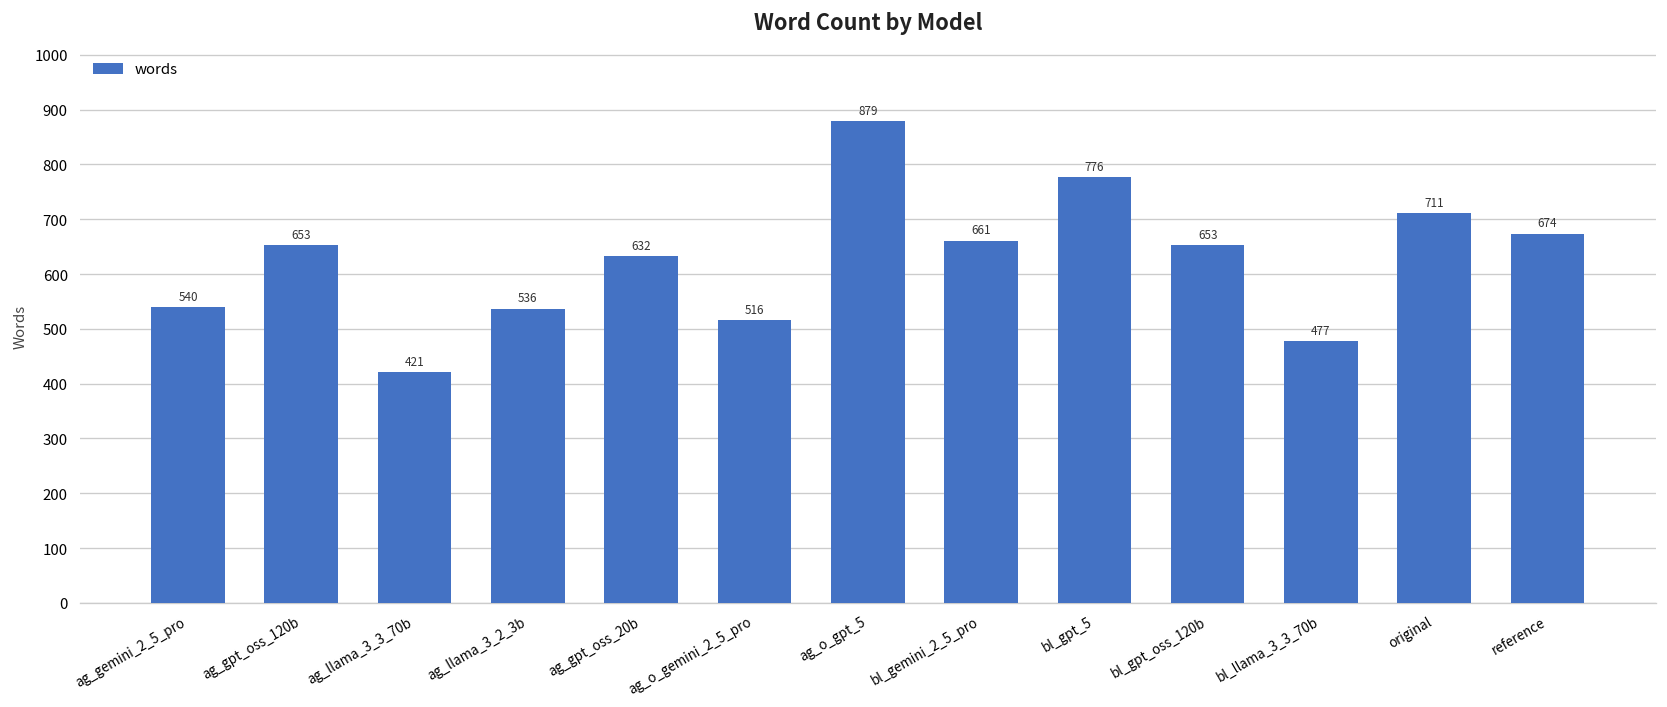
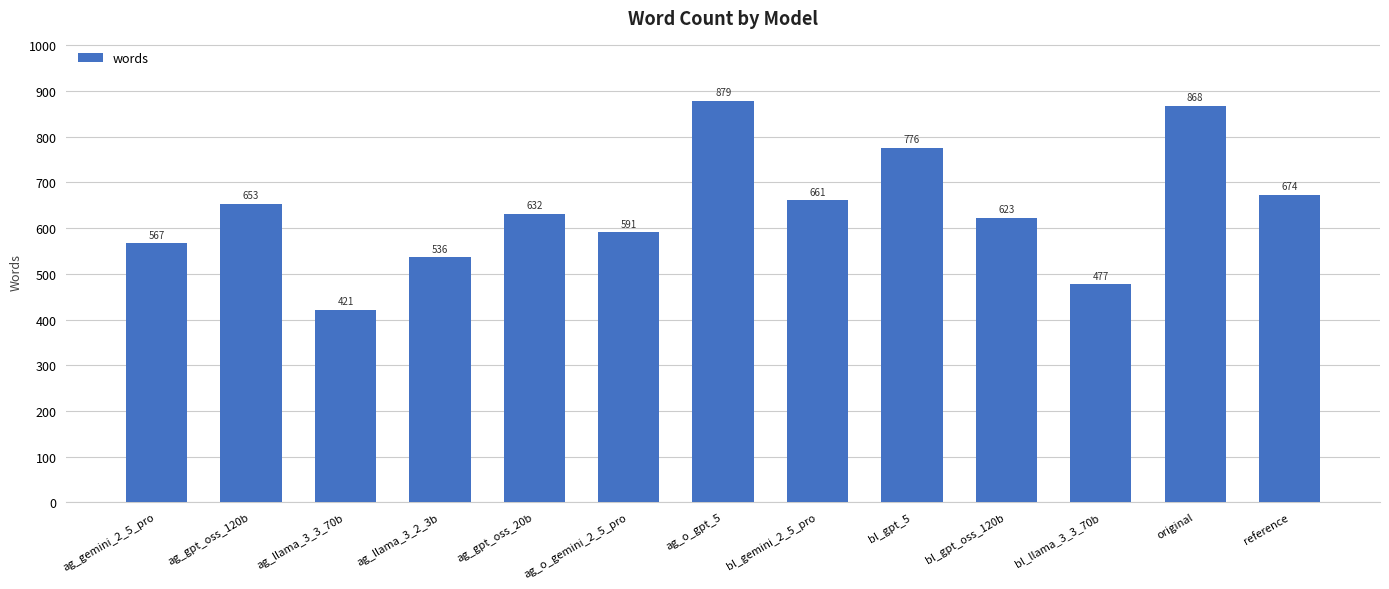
  {
-   "ag_gemini_2_5_pro": 540,
+   "ag_gemini_2_5_pro": 567,
    "ag_gpt_oss_120b": 653,
    "ag_llama_3_3_70b": 421,
    "ag_llama_3_2_3b": 536,
    "ag_gpt_oss_20b": 632,
-   "ag_o_gemini_2_5_pro": 516,
+   "ag_o_gemini_2_5_pro": 591,
    "ag_o_gpt_5": 879,
    "bl_gemini_2_5_pro": 661,
    "bl_gpt_5": 776,
-   "bl_gpt_oss_120b": 653,
+   "bl_gpt_oss_120b": 623,
    "bl_llama_3_3_70b": 477,
-   "original": 711,
+   "original": 868,
    "reference": 674
  }
